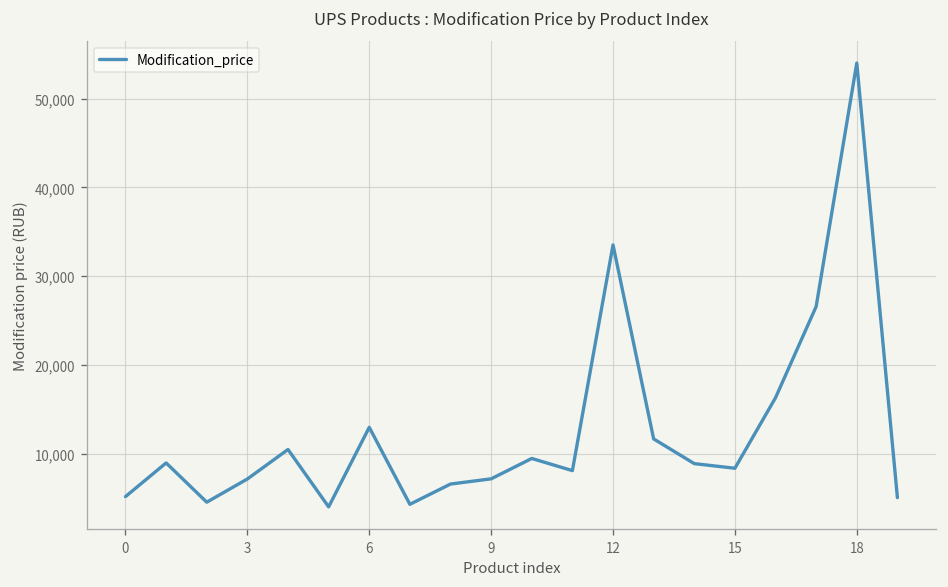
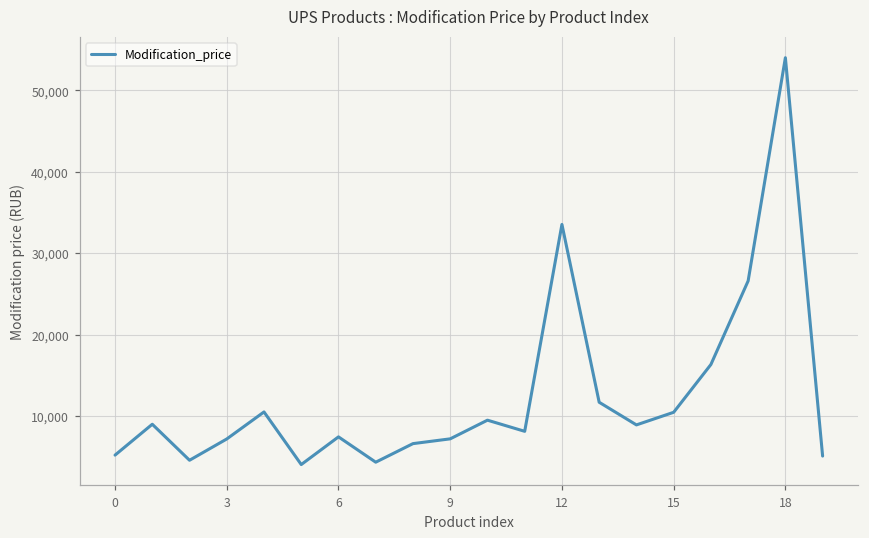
  {
    "0": "5,000",
    "3": "7,000",
-   "6": "13,000",
+   "6": "7,000",
    "9": "7,000",
    "12": "34,000",
-   "15": "8,000",
+   "15": "10,000",
    "18": "54,000"
  }
